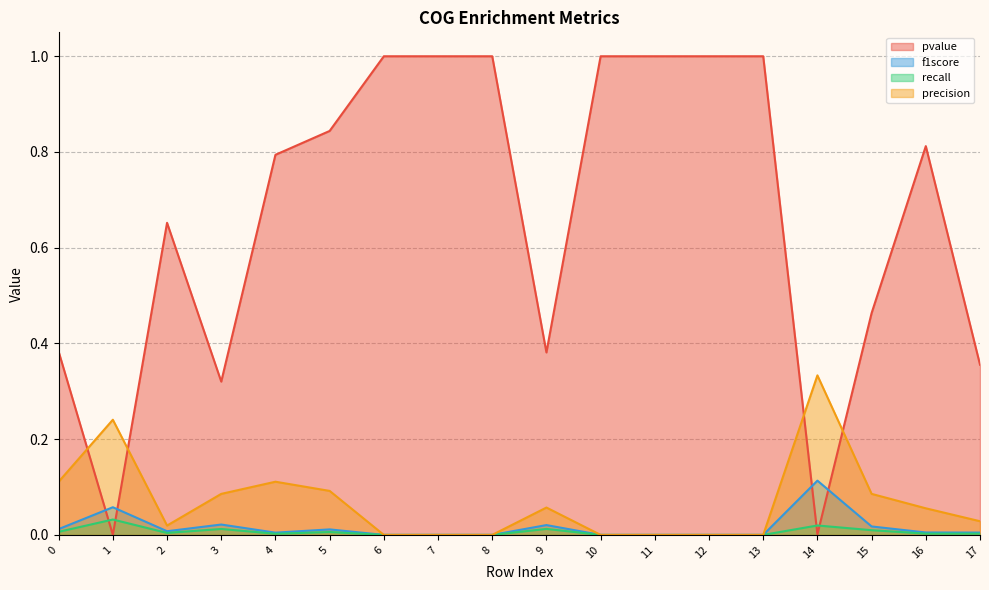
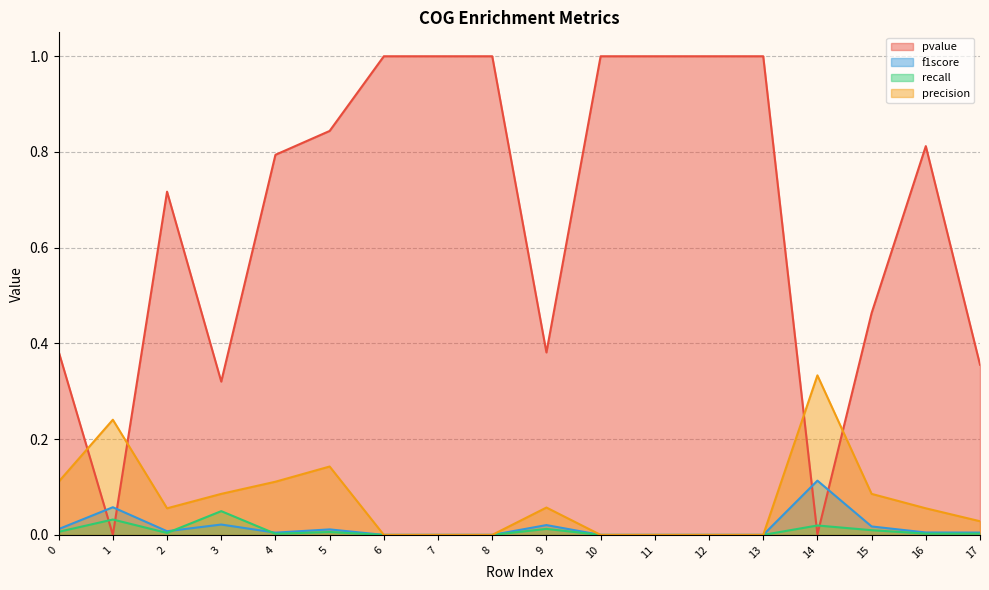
  {
    "pvalue": {
      "0": 0.38,
      "1": 0.00,
-     "2": 0.65,
+     "2": 0.72,
      "3": 0.32,
      "4": 0.79,
      "5": 0.84,
      "6": 1.00,
      "7": 1.00,
      "8": 1.00,
      "9": 0.38,
      "10": 1.00,
      "11": 1.00,
      "12": 1.00,
      "13": 1.00,
      "14": 0.00,
      "15": 0.46,
      "16": 0.81,
      "17": 0.36
    },
    "f1score": {
      "0": 0.01,
      "1": 0.06,
      "3": 0.02,
      "5": 0.01,
      "9": 0.02,
      "14": 0.11,
      "15": 0.02
    },
    "recall": {
      "0": 0.01,
      "1": 0.03,
-     "3": 0.01,
+     "3": 0.05,
      "5": 0.01,
      "9": 0.01,
      "14": 0.02,
      "15": 0.01
    },
    "precision": {
      "0": 0.11,
      "1": 0.24,
-     "2": 0.02,
+     "2": 0.06,
      "3": 0.09,
      "4": 0.11,
-     "5": 0.09,
+     "5": 0.14,
      "9": 0.06,
      "14": 0.33,
      "15": 0.09,
      "16": 0.06,
      "17": 0.03
    }
  }
